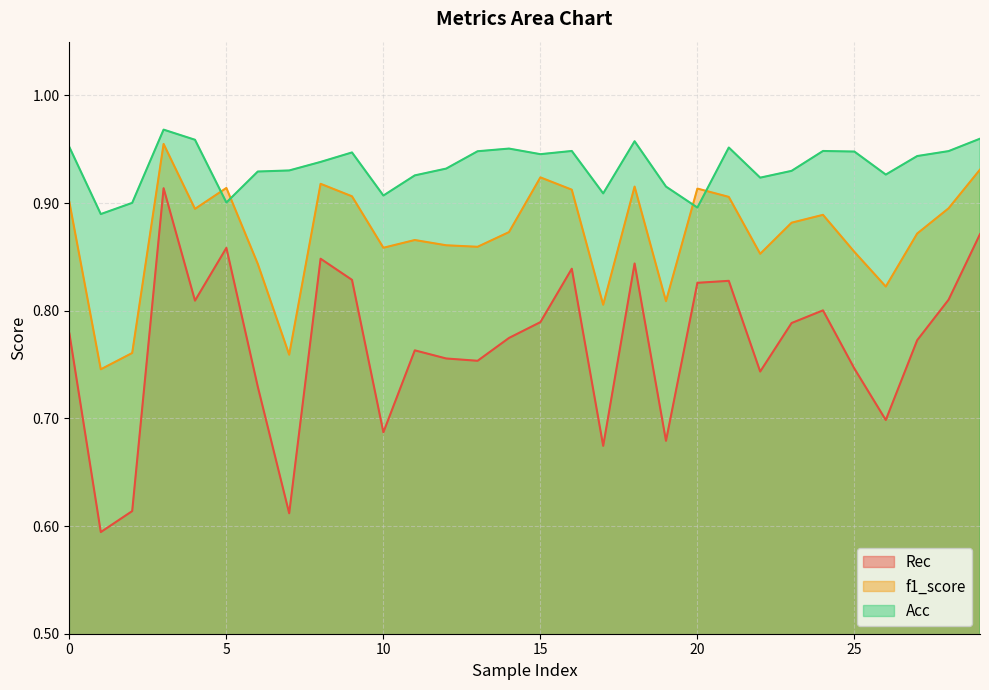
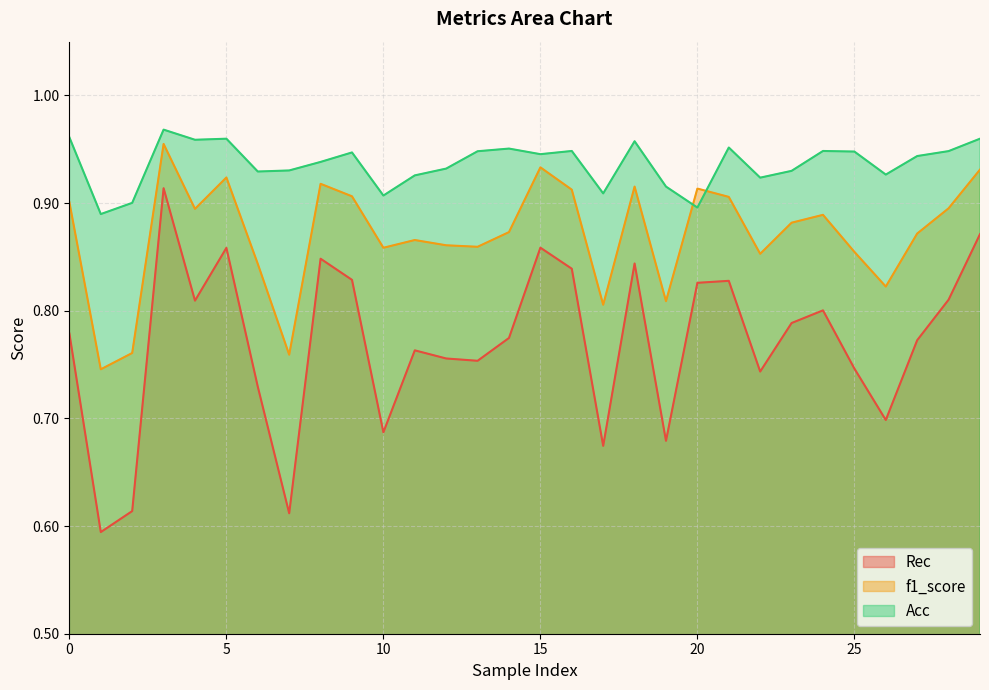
  {
    "Rec": {
      "0": 0.779,
      "5": 0.858,
      "10": 0.687,
-     "15": 0.789,
+     "15": 0.859,
      "20": 0.826,
      "25": 0.746
    },
    "f1_score": {
      "0": 0.901,
-     "5": 0.914,
+     "5": 0.924,
      "10": 0.859,
-     "15": 0.924,
+     "15": 0.933,
      "20": 0.914,
      "25": 0.855
    },
    "Acc": {
-     "0": 0.952,
-     "5": 0.901,
+     "0": 0.961,
+     "5": 0.960,
      "10": 0.907,
      "15": 0.945,
      "20": 0.896,
      "25": 0.948
    }
  }
